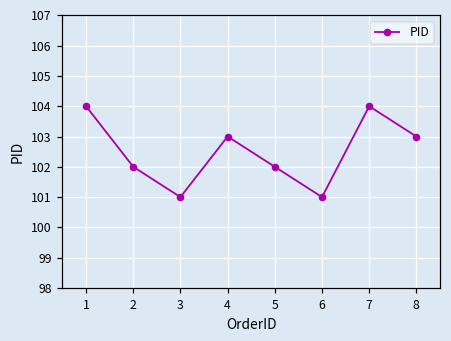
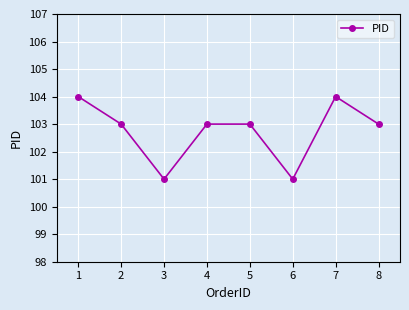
  {
    "1": 104,
-   "2": 102,
+   "2": 103,
    "3": 101,
    "4": 103,
-   "5": 102,
+   "5": 103,
    "6": 101,
    "7": 104,
    "8": 103
  }
